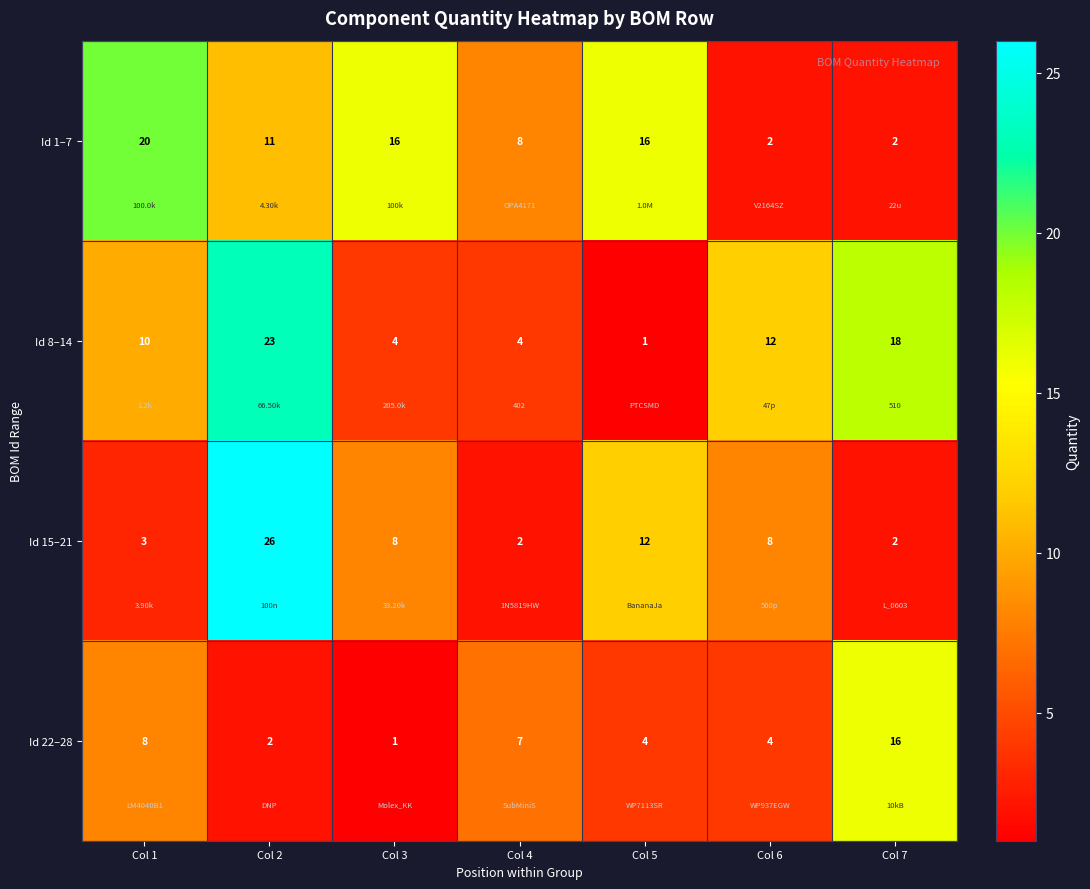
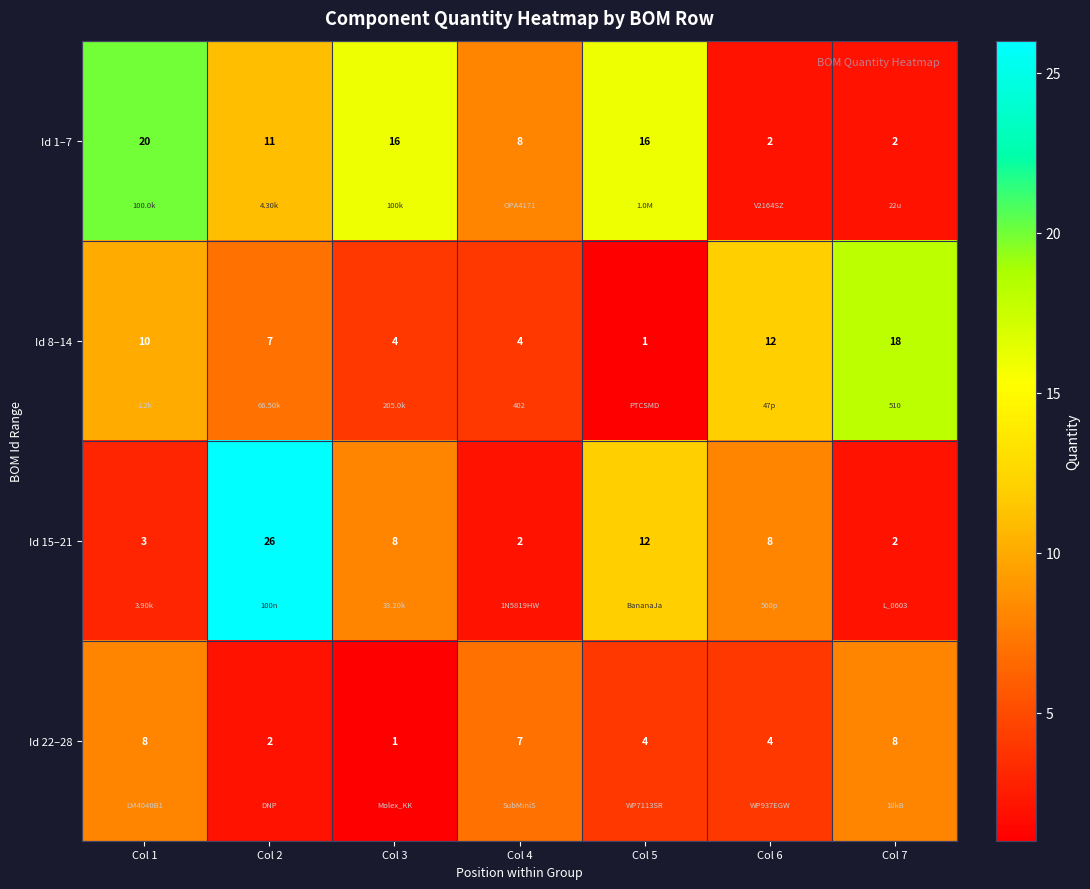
  {
    "Id 8–14": {
-     "Col 2": 23
+     "Col 2": 7
    },
    "Id 22–28": {
-     "Col 7": 16
+     "Col 7": 8
    }
  }
